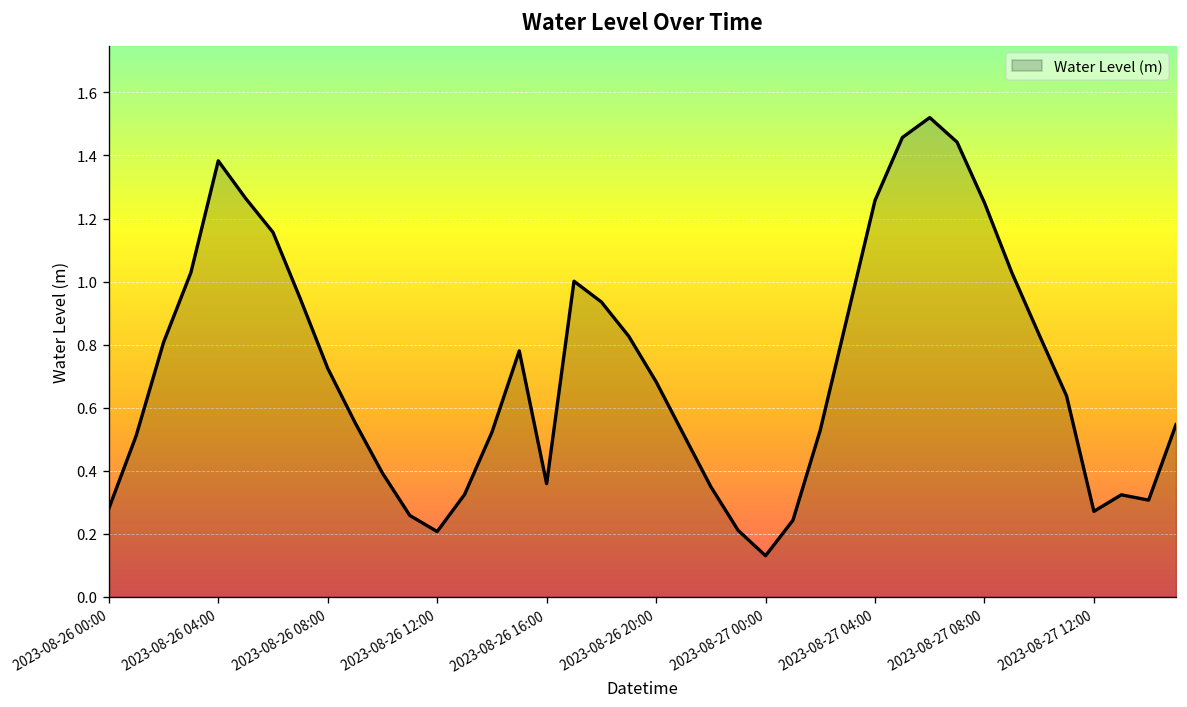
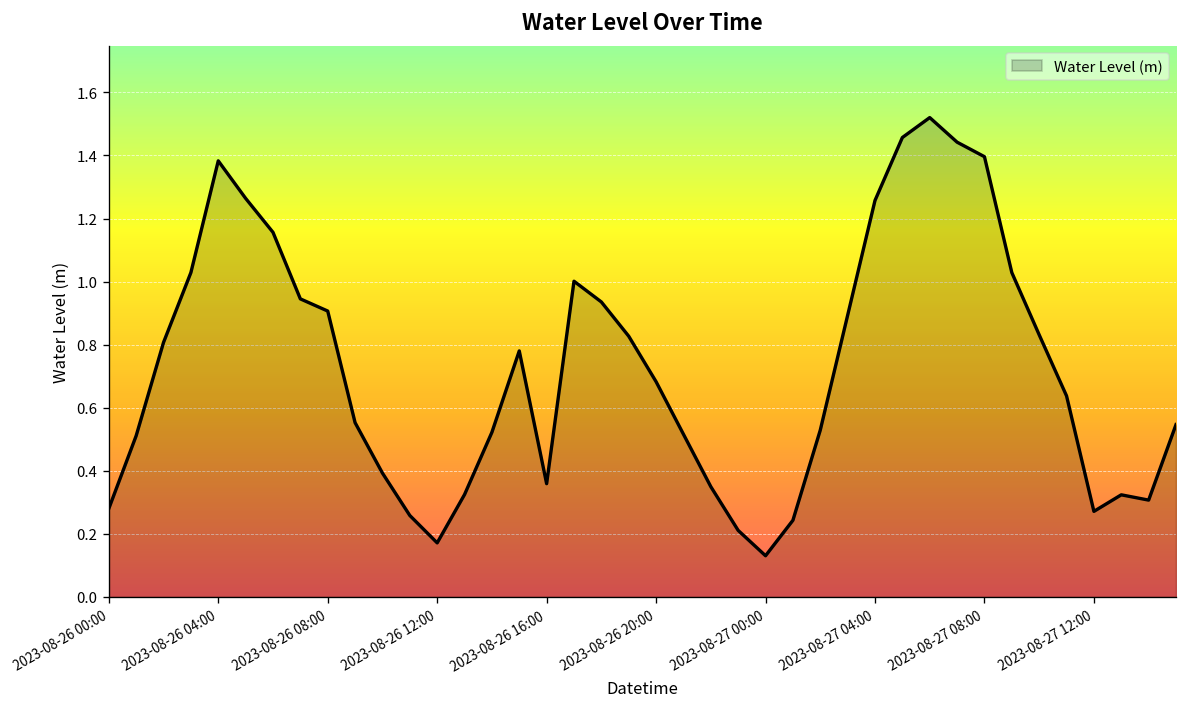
  {
    "2023-08-26 00:00": 0.28,
    "2023-08-26 04:00": 1.38,
-   "2023-08-26 08:00": 0.73,
-   "2023-08-26 12:00": 0.21,
+   "2023-08-26 08:00": 0.91,
+   "2023-08-26 12:00": 0.17,
    "2023-08-26 16:00": 0.36,
    "2023-08-26 20:00": 0.68,
    "2023-08-27 00:00": 0.13,
    "2023-08-27 04:00": 1.26,
-   "2023-08-27 08:00": 1.25,
+   "2023-08-27 08:00": 1.40,
    "2023-08-27 12:00": 0.27
  }
